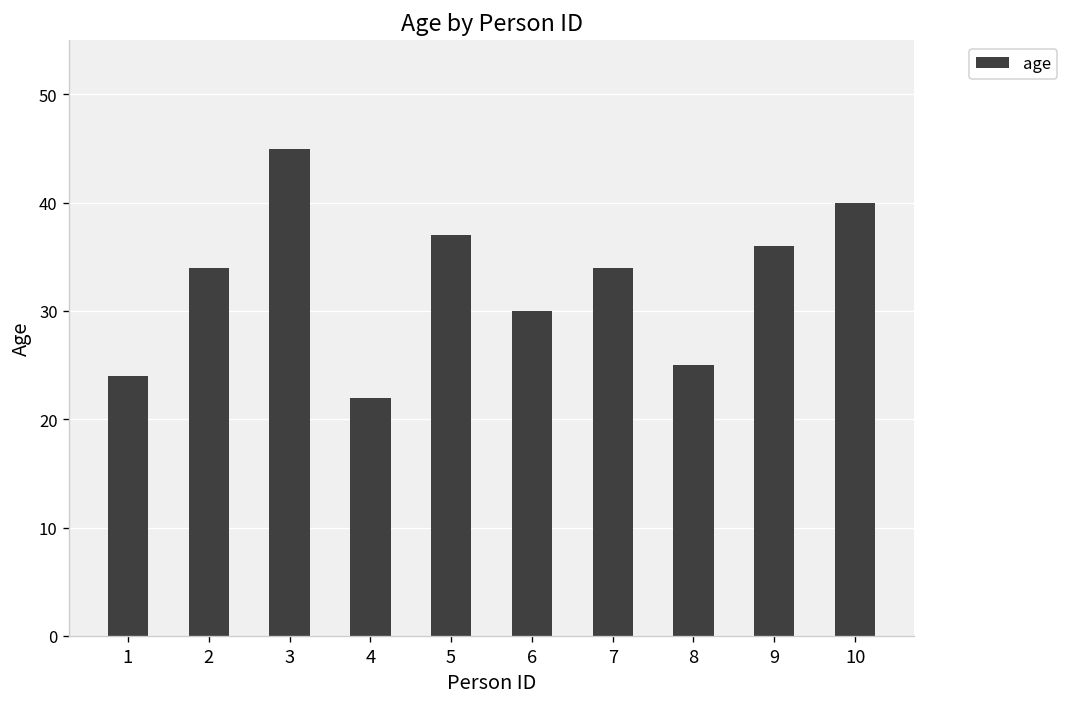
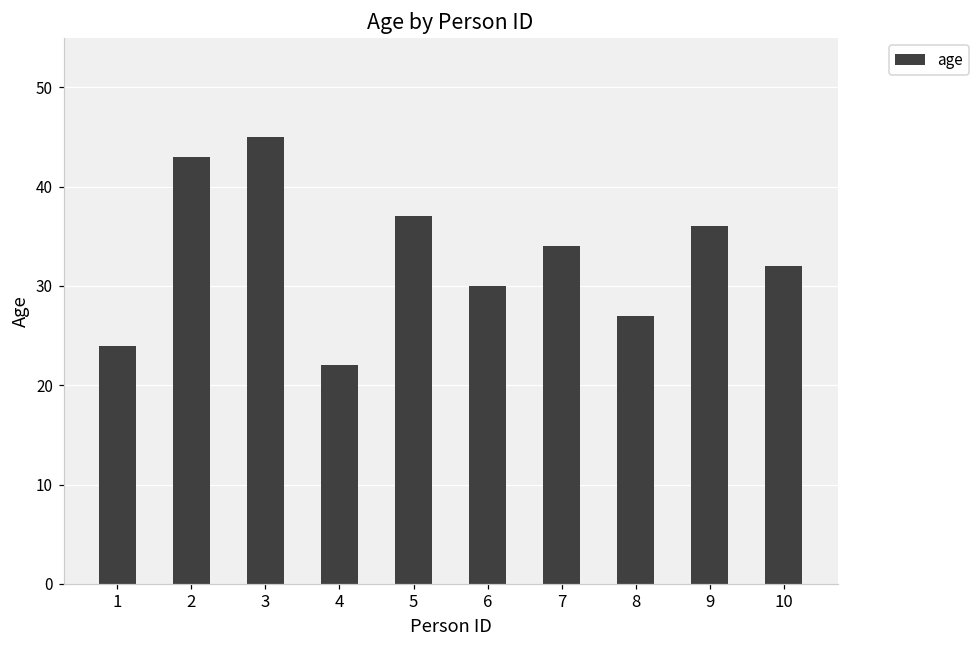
  {
    "1": 24,
-   "2": 34,
+   "2": 43,
    "3": 45,
    "4": 22,
    "5": 37,
    "6": 30,
    "7": 34,
-   "8": 25,
+   "8": 27,
    "9": 36,
-   "10": 40
+   "10": 32
  }
